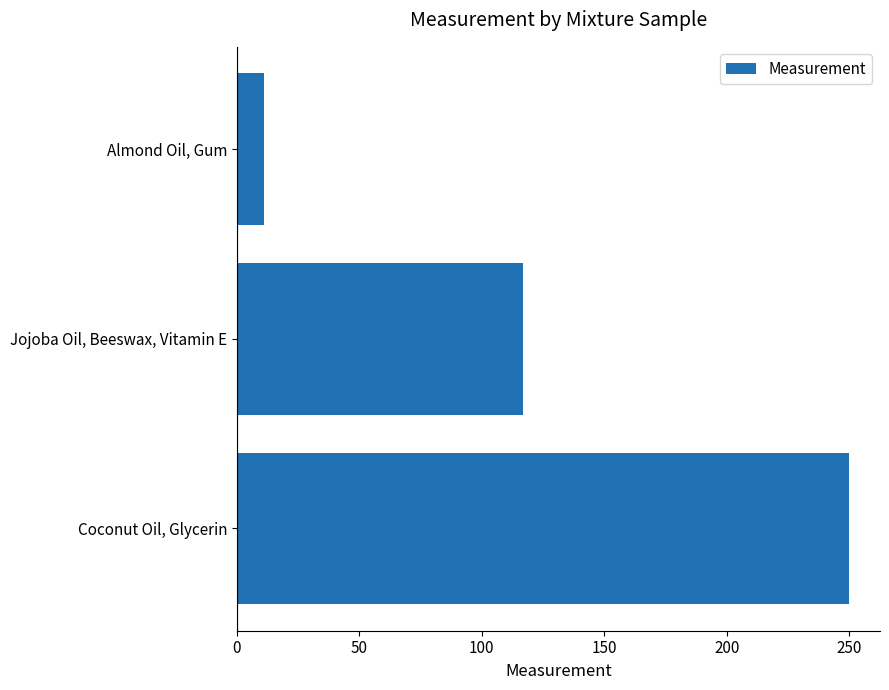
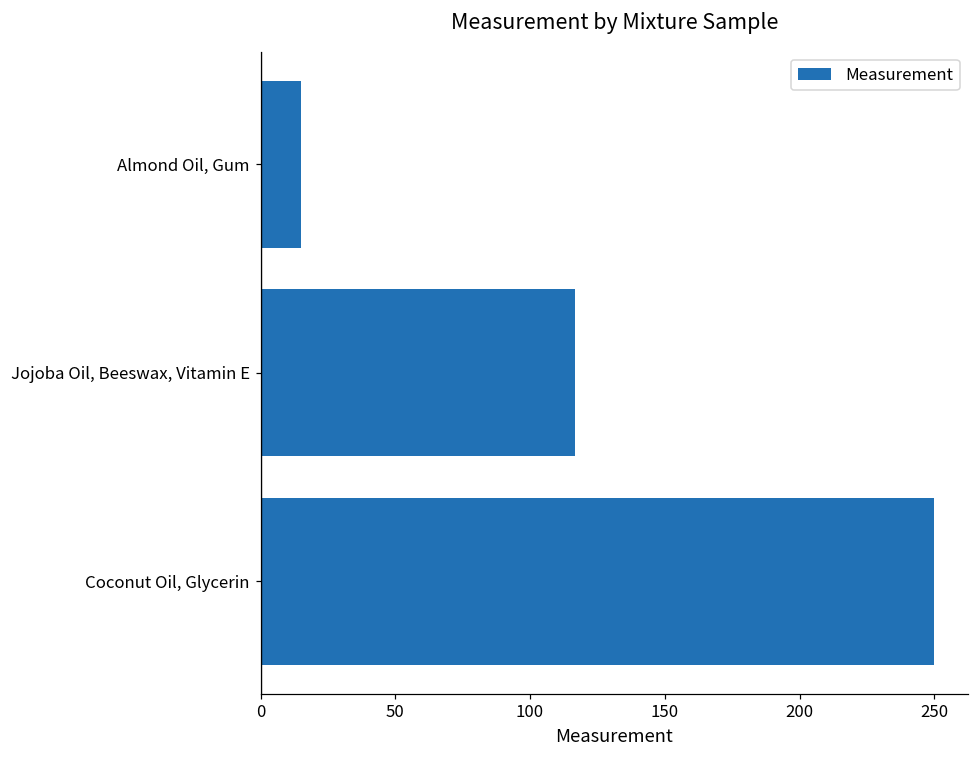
  {
-   "Almond Oil, Gum": 11,
+   "Almond Oil, Gum": 15,
    "Jojoba Oil, Beeswax, Vitamin E": 117,
    "Coconut Oil, Glycerin": 250
  }
